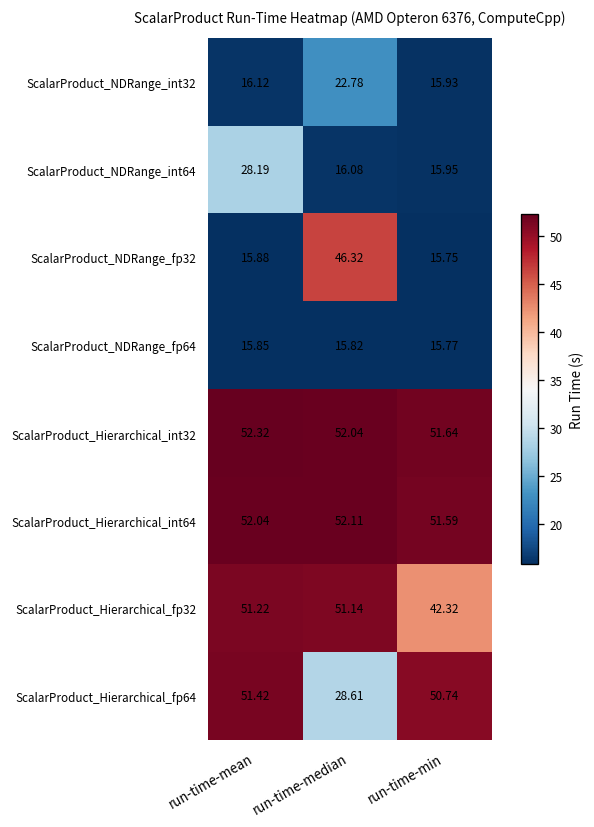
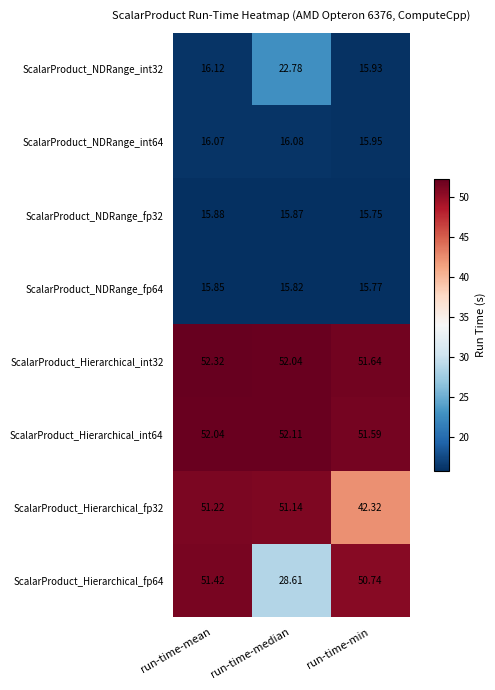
  {
    "ScalarProduct_NDRange_int32": {
      "run-time-mean": 16.12,
      "run-time-median": 22.78,
      "run-time-min": 15.93
    },
    "ScalarProduct_NDRange_int64": {
-     "run-time-mean": 28.19,
+     "run-time-mean": 16.07,
      "run-time-median": 16.08,
      "run-time-min": 15.95
    },
    "ScalarProduct_NDRange_fp32": {
      "run-time-mean": 15.88,
-     "run-time-median": 46.32,
+     "run-time-median": 15.87,
      "run-time-min": 15.75
    },
    "ScalarProduct_NDRange_fp64": {
      "run-time-mean": 15.85,
      "run-time-median": 15.82,
      "run-time-min": 15.77
    },
    "ScalarProduct_Hierarchical_int32": {
      "run-time-mean": 52.32,
      "run-time-median": 52.04,
      "run-time-min": 51.64
    },
    "ScalarProduct_Hierarchical_int64": {
      "run-time-mean": 52.04,
      "run-time-median": 52.11,
      "run-time-min": 51.59
    },
    "ScalarProduct_Hierarchical_fp32": {
      "run-time-mean": 51.22,
      "run-time-median": 51.14,
      "run-time-min": 42.32
    },
    "ScalarProduct_Hierarchical_fp64": {
      "run-time-mean": 51.42,
      "run-time-median": 28.61,
      "run-time-min": 50.74
    }
  }
